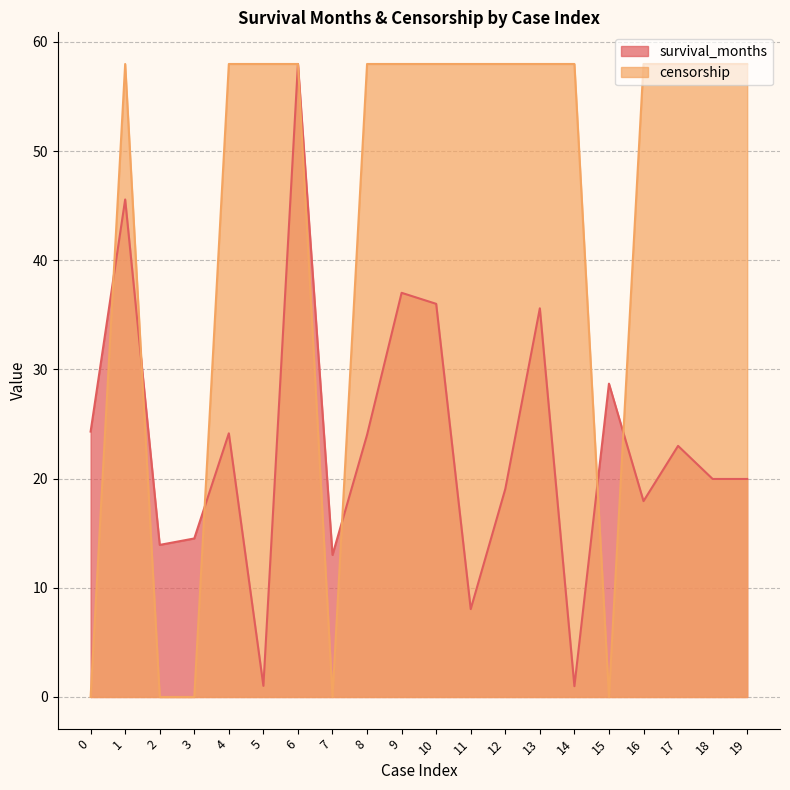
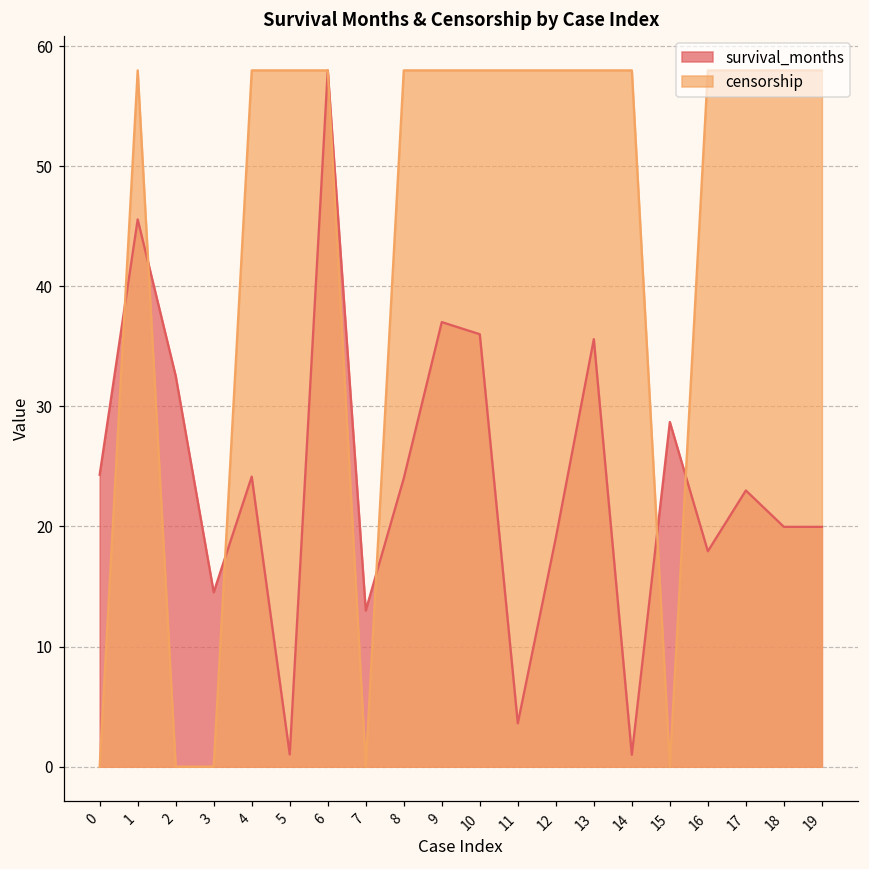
  {
    "survival_months": {
      "0": 24.3,
      "1": 45.6,
-     "2": 13.9,
+     "2": 32.5,
      "3": 14.5,
      "4": 24.2,
      "5": 1.0,
      "7": 13.0,
      "8": 24.0,
      "9": 37.0,
      "10": 36.0,
-     "11": 8.1,
+     "11": 3.6,
      "12": 19.1,
      "13": 35.6,
      "14": 1.0,
      "15": 28.7,
      "16": 17.9,
      "17": 23.0,
      "18": 20.0,
      "19": 20.0
    },
    "censorship": {
      "0": 0.0,
      "1": 58.0,
      "2": 0.0,
      "3": 0.0,
      "4": 58.0,
      "5": 58.0,
      "7": 0.0,
      "8": 58.0,
      "9": 58.0,
      "10": 58.0,
      "11": 58.0,
      "12": 58.0,
      "13": 58.0,
      "14": 58.0,
      "15": 0.0
    }
  }
